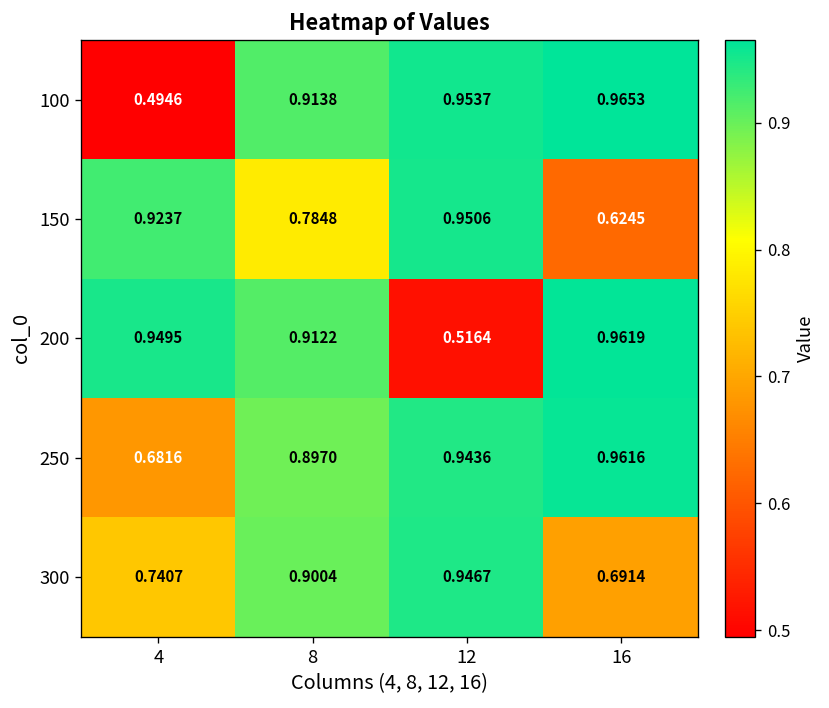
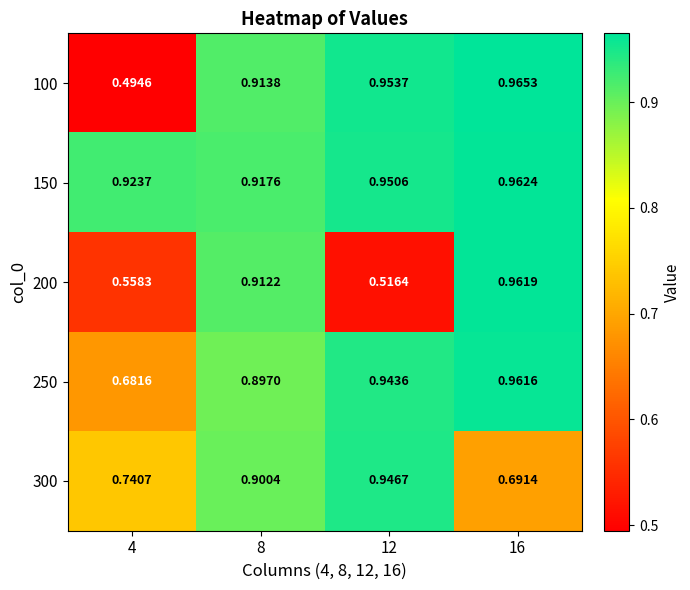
  {
    "100": {
      "4": 0.4946,
      "8": 0.9138,
      "12": 0.9537,
      "16": 0.9653
    },
    "150": {
      "4": 0.9237,
-     "8": 0.7848,
+     "8": 0.9176,
      "12": 0.9506,
-     "16": 0.6245
+     "16": 0.9624
    },
    "200": {
-     "4": 0.9495,
+     "4": 0.5583,
      "8": 0.9122,
      "12": 0.5164,
      "16": 0.9619
    },
    "250": {
      "4": 0.6816,
      "8": 0.8970,
      "12": 0.9436,
      "16": 0.9616
    },
    "300": {
      "4": 0.7407,
      "8": 0.9004,
      "12": 0.9467,
      "16": 0.6914
    }
  }
